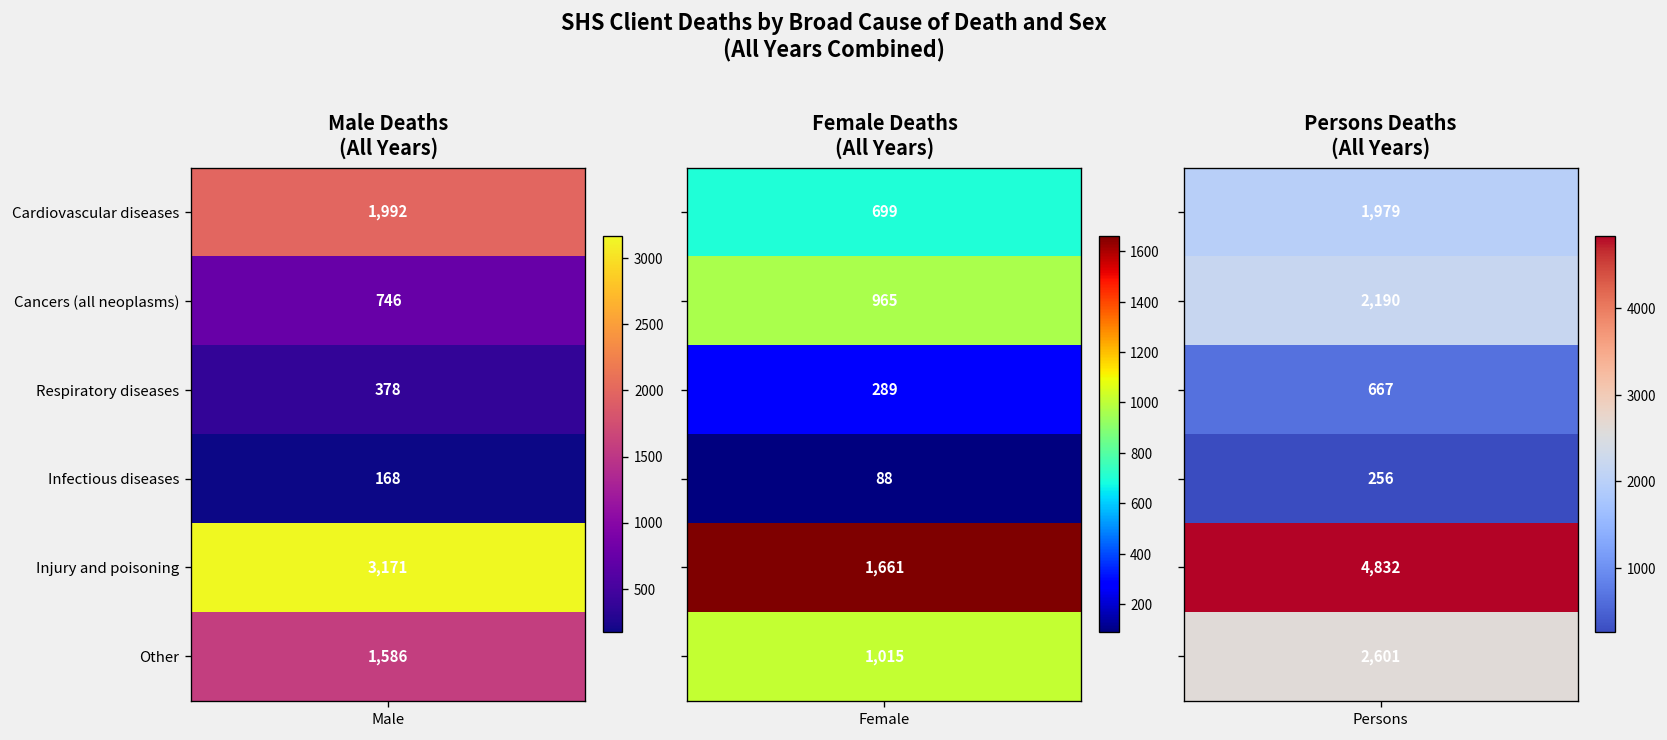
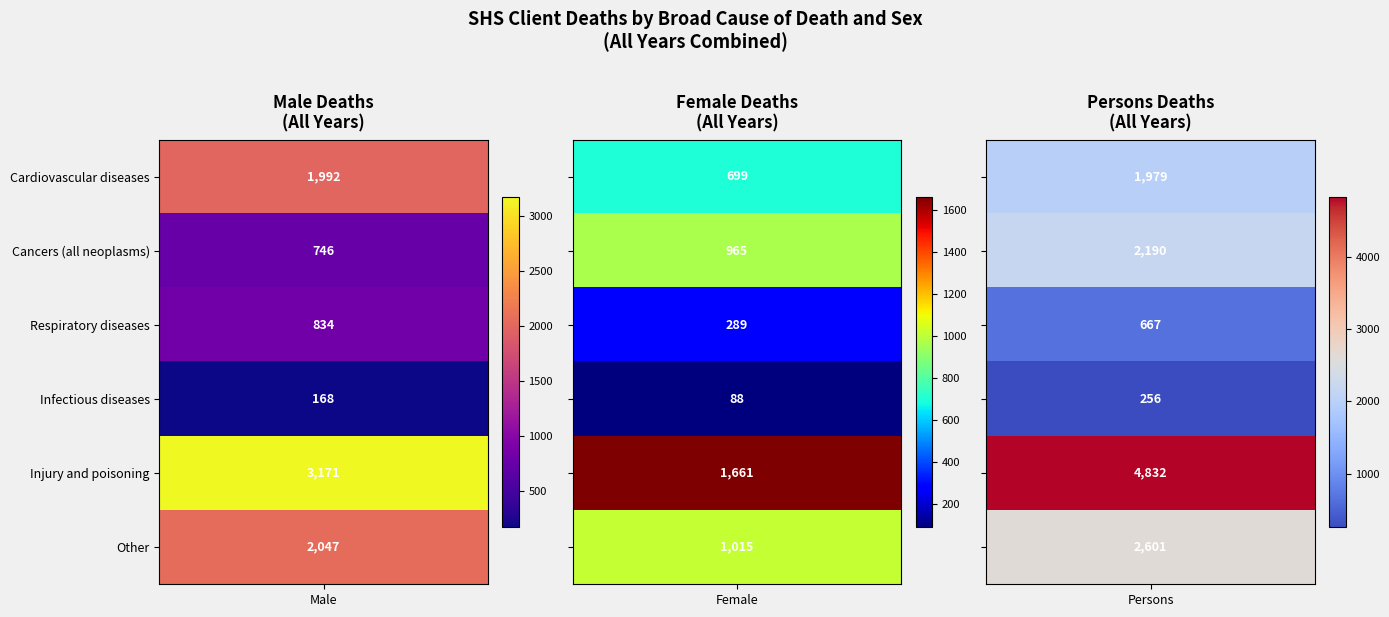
  {
    "Male Deaths (All Years)": {
      "Cardiovascular diseases": {
        "Male": "1,992"
      },
      "Cancers (all neoplasms)": {
        "Male": "746"
      },
      "Respiratory diseases": {
-       "Male": "378"
+       "Male": "834"
      },
      "Infectious diseases": {
        "Male": "168"
      },
      "Injury and poisoning": {
        "Male": "3,171"
      },
      "Other": {
-       "Male": "1,586"
+       "Male": "2,047"
      }
    }
  }
